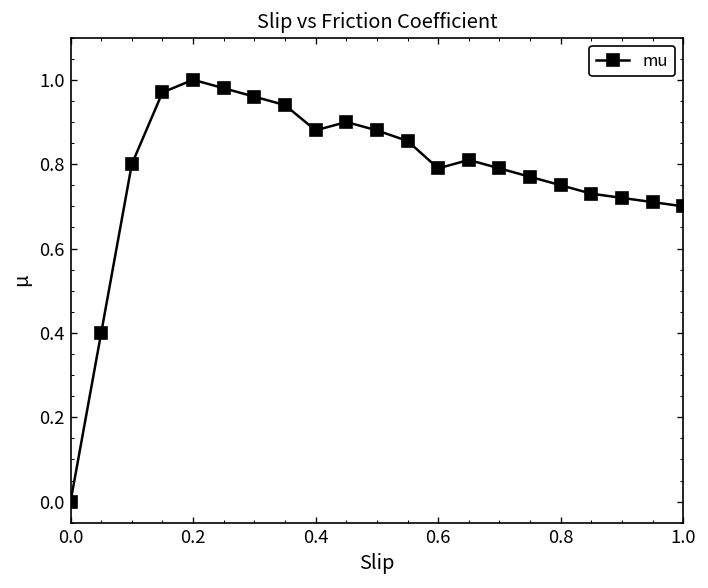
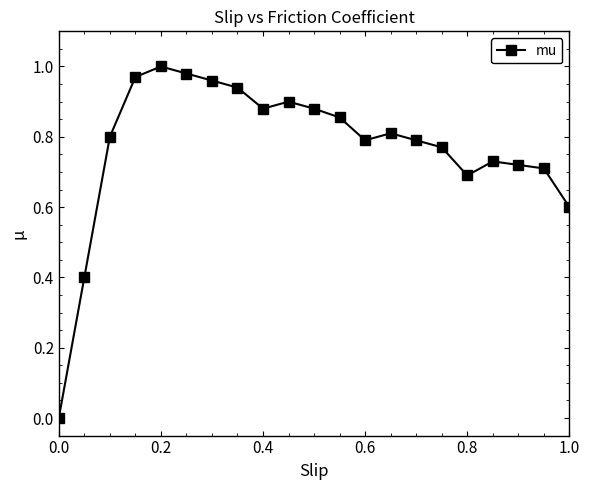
  {
    "0.0": 0.00,
    "0.2": 1.00,
    "0.4": 0.88,
    "0.6": 0.79,
-   "0.8": 0.75,
-   "1.0": 0.7
+   "0.8": 0.69,
+   "1.0": 0.6
  }
